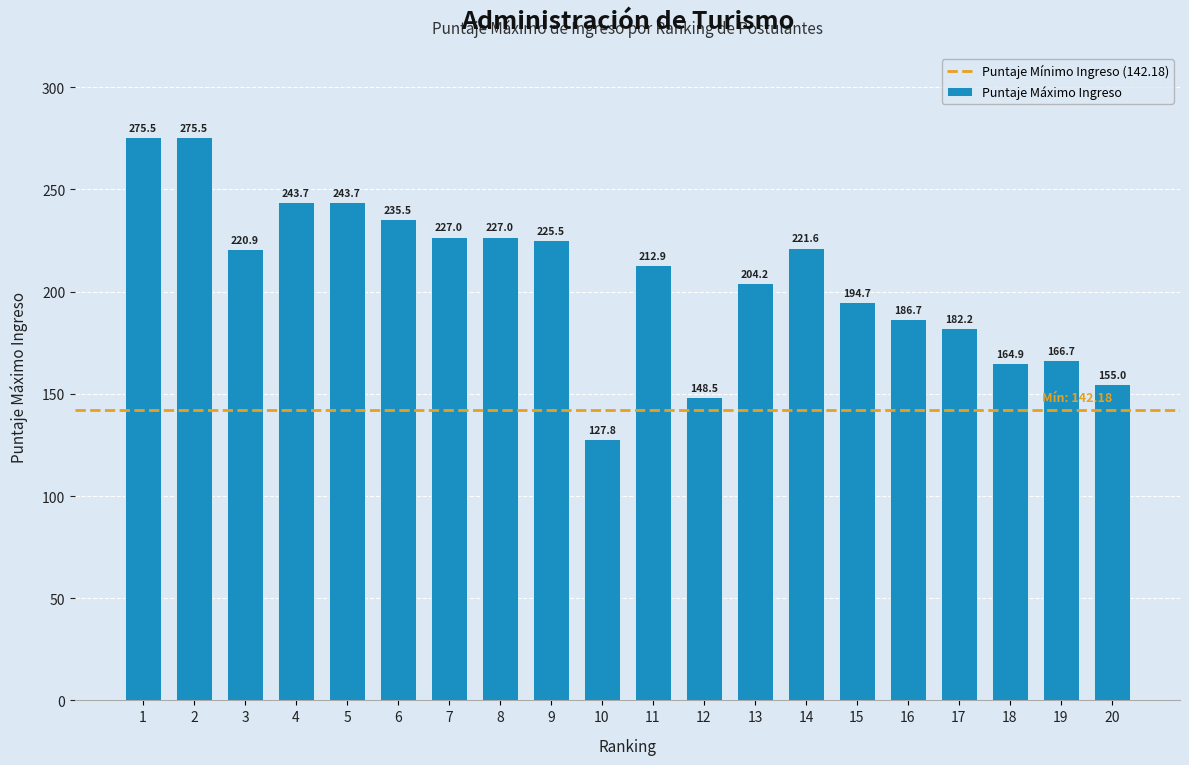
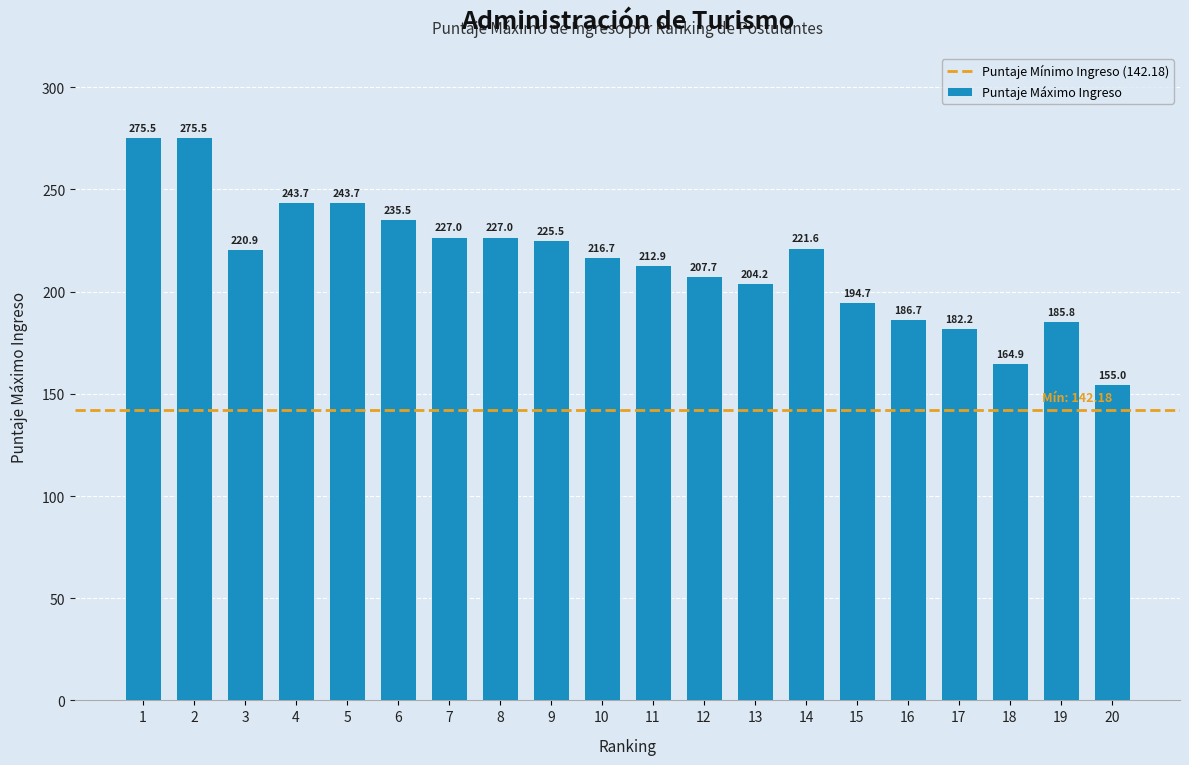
  {
    "1": 275.5,
    "2": 275.5,
    "3": 220.9,
    "4": 243.7,
    "5": 243.7,
    "6": 235.5,
    "7": 227.0,
    "8": 227.0,
    "9": 225.5,
-   "10": 127.8,
+   "10": 216.7,
    "11": 212.9,
-   "12": 148.5,
+   "12": 207.7,
    "13": 204.2,
    "14": 221.6,
    "15": 194.7,
    "16": 186.7,
    "17": 182.2,
    "18": 164.9,
-   "19": 166.7,
+   "19": 185.8,
    "20": 155.0
  }
